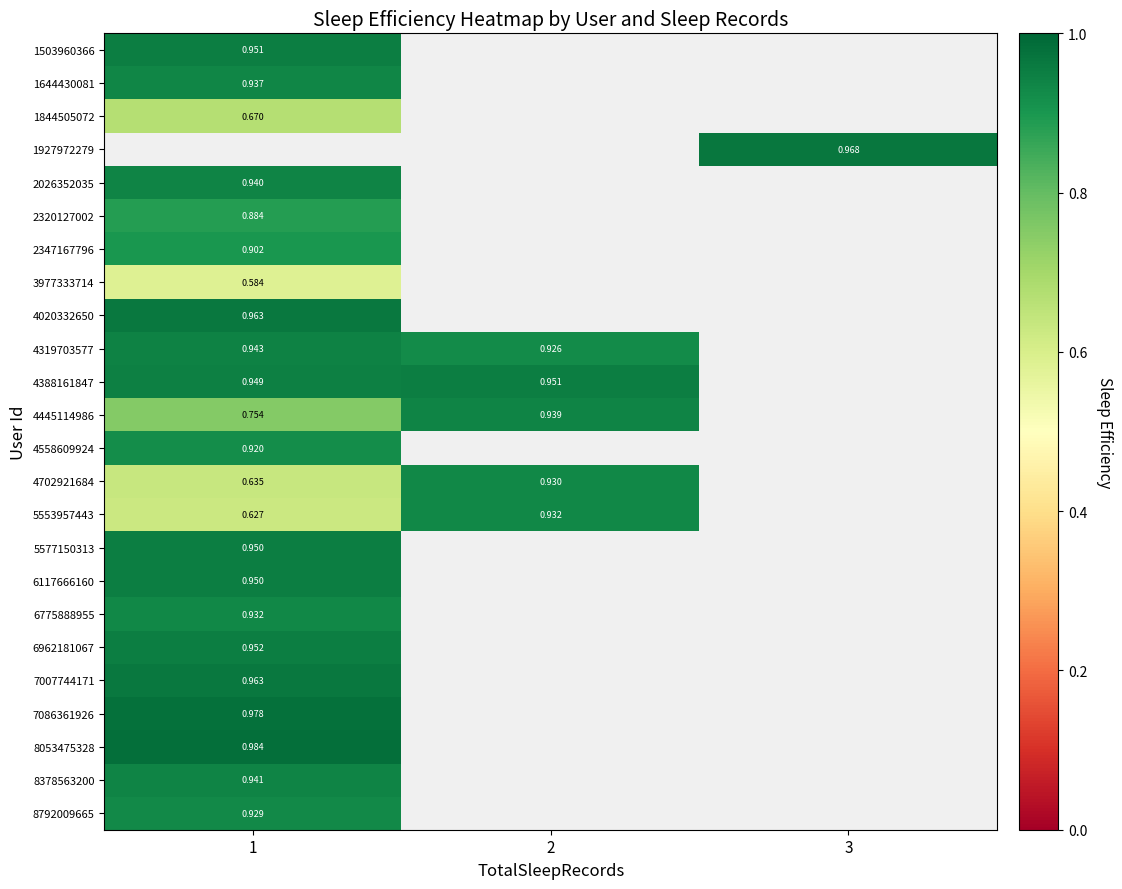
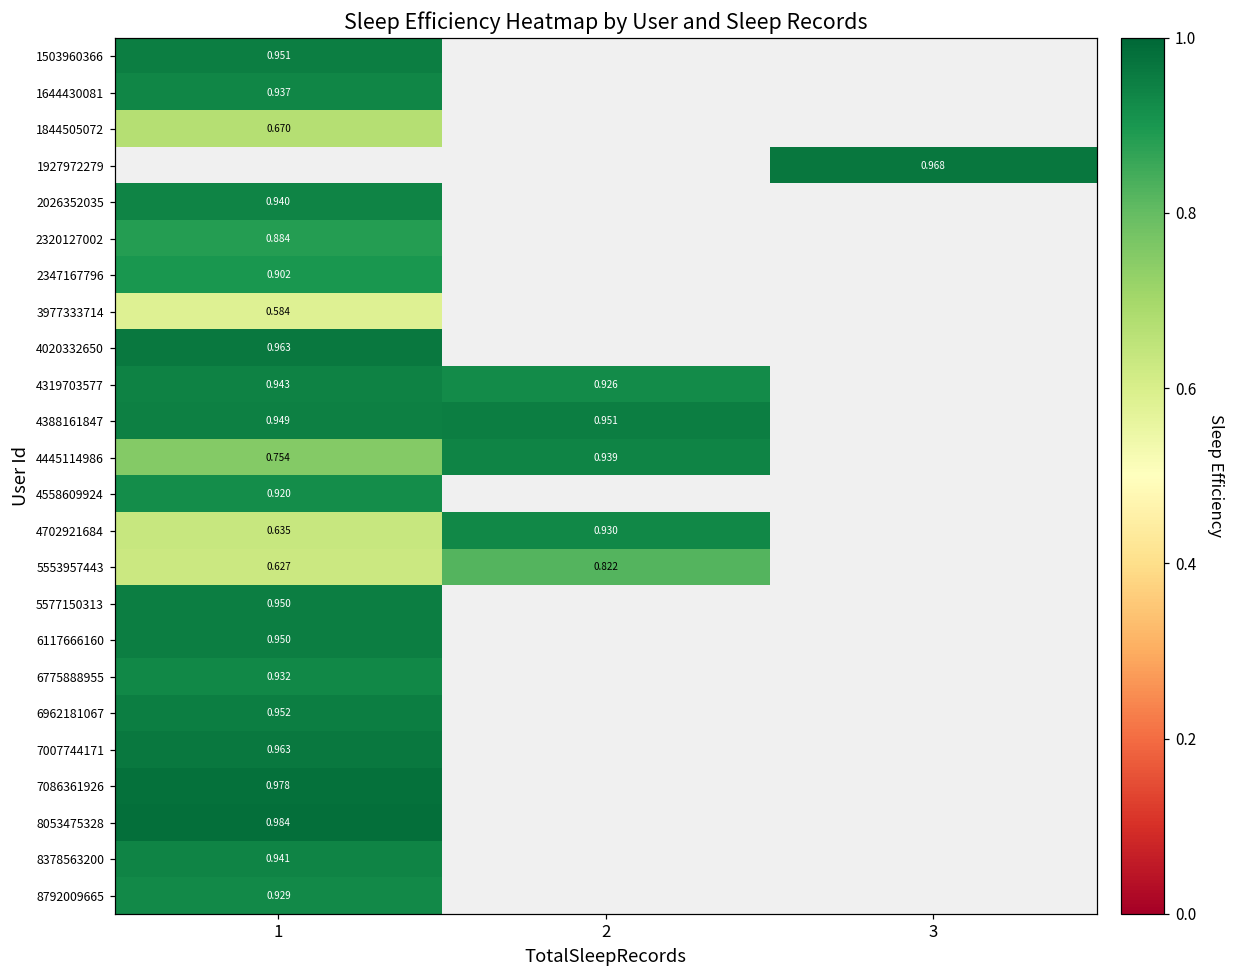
  {
    "1503960366": {
      "1": 0.951
    },
    "1644430081": {
      "1": 0.937
    },
    "1844505072": {
      "1": 0.670
    },
    "1927972279": {
      "3": 0.968
    },
    "2026352035": {
      "1": 0.940
    },
    "2320127002": {
      "1": 0.884
    },
    "2347167796": {
      "1": 0.902
    },
    "3977333714": {
      "1": 0.584
    },
    "4020332650": {
      "1": 0.963
    },
    "4319703577": {
      "1": 0.943,
      "2": 0.926
    },
    "4388161847": {
      "1": 0.949,
      "2": 0.951
    },
    "4445114986": {
      "1": 0.754,
      "2": 0.939
    },
    "4558609924": {
      "1": 0.920
    },
    "4702921684": {
      "1": 0.635,
      "2": 0.930
    },
    "5553957443": {
      "1": 0.627,
-     "2": 0.932
+     "2": 0.822
    },
    "5577150313": {
      "1": 0.950
    },
    "6117666160": {
      "1": 0.950
    },
    "6775888955": {
      "1": 0.932
    },
    "6962181067": {
      "1": 0.952
    },
    "7007744171": {
      "1": 0.963
    },
    "7086361926": {
      "1": 0.978
    },
    "8053475328": {
      "1": 0.984
    },
    "8378563200": {
      "1": 0.941
    },
    "8792009665": {
      "1": 0.929
    }
  }
